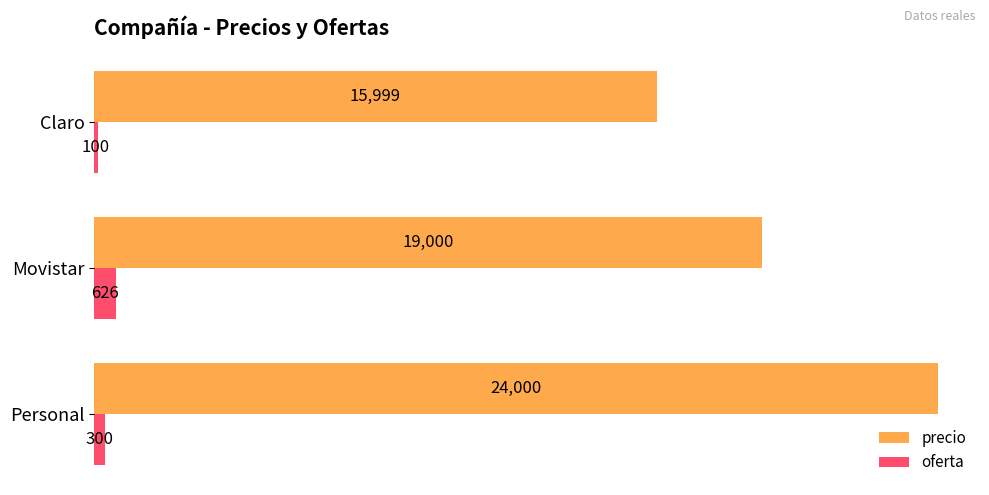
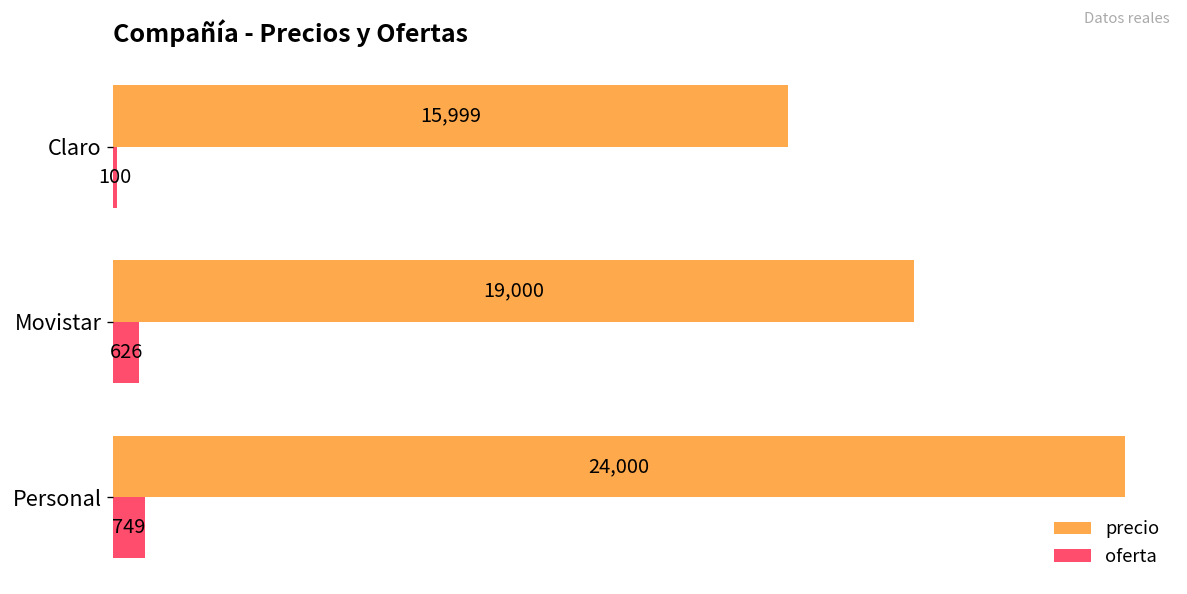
  {
    "precio": {
      "Claro": "15,999",
      "Movistar": "19,000",
      "Personal": "24,000"
    },
    "oferta": {
      "Claro": "100",
      "Movistar": "626",
-     "Personal": "300"
+     "Personal": "749"
    }
  }
